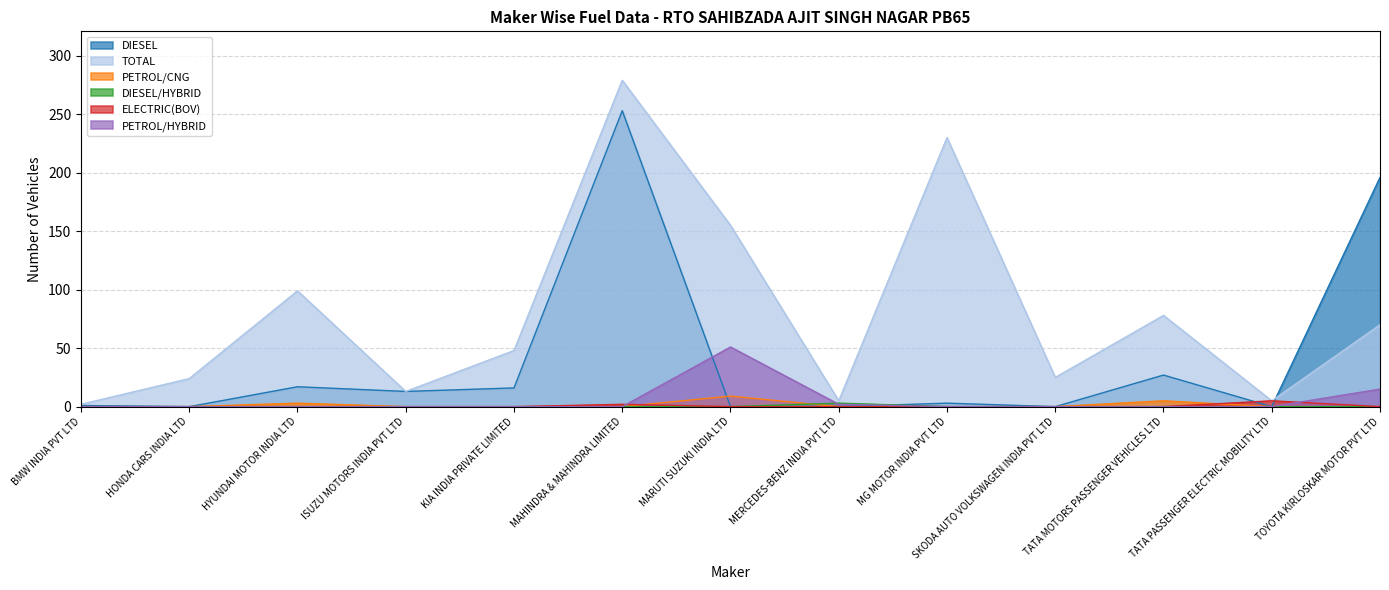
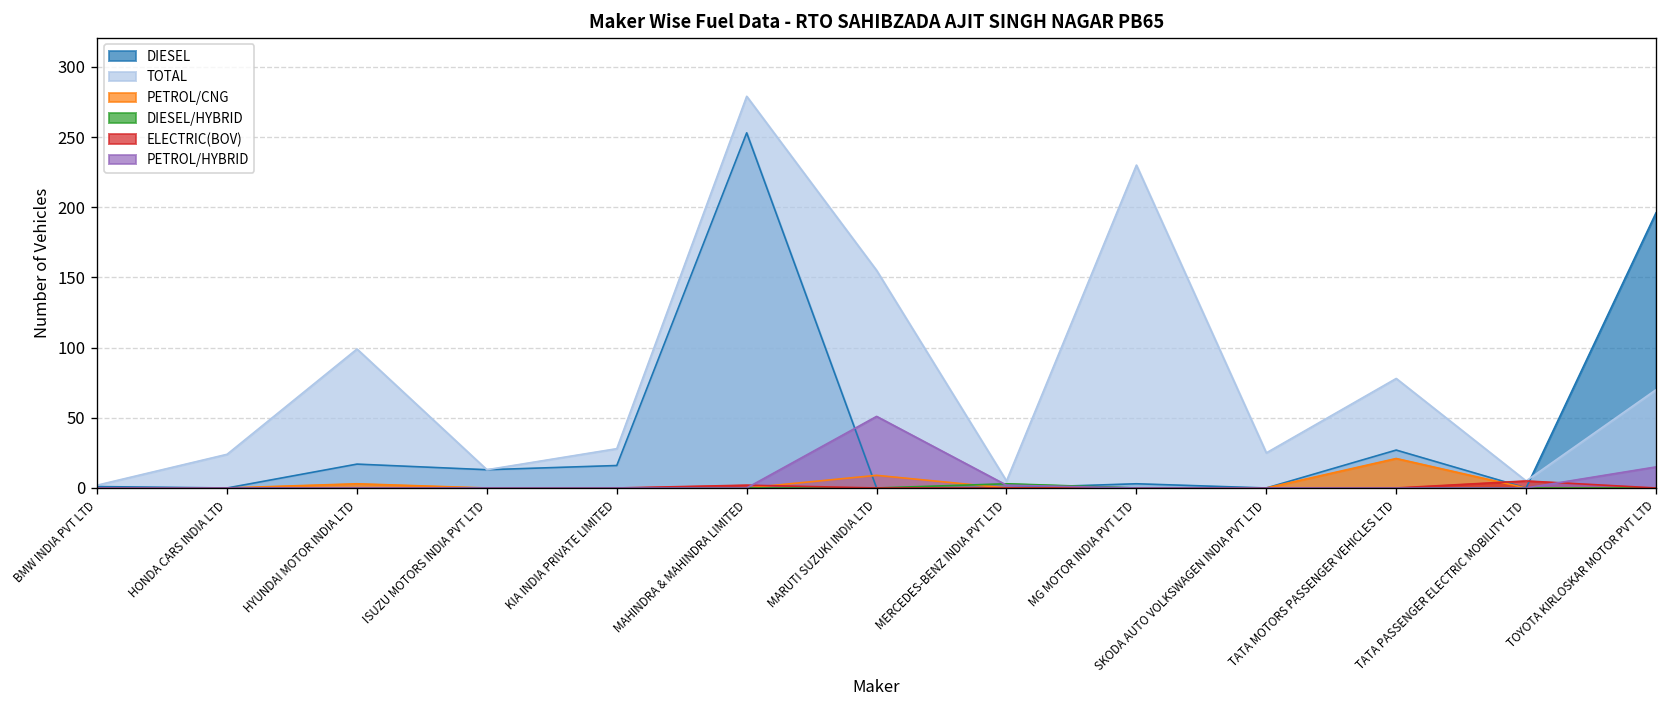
  {
    "DIESEL": {
      "HYUNDAI MOTOR INDIA LTD": 17,
      "KIA INDIA PRIVATE LIMITED": 16,
      "MAHINDRA & MAHINDRA LIMITED": 253,
      "MG MOTOR INDIA PVT LTD": 3,
      "TATA MOTORS PASSENGER VEHICLES LTD": 27,
      "TOYOTA KIRLOSKAR MOTOR PVT LTD": 196
    },
    "TOTAL": {
      "HONDA CARS INDIA LTD": 24,
      "HYUNDAI MOTOR INDIA LTD": 99,
-     "KIA INDIA PRIVATE LIMITED": 48,
+     "KIA INDIA PRIVATE LIMITED": 28,
      "MAHINDRA & MAHINDRA LIMITED": 279,
      "MARUTI SUZUKI INDIA LTD": 155,
      "MG MOTOR INDIA PVT LTD": 230,
      "SKODA AUTO VOLKSWAGEN INDIA PVT LTD": 25,
      "TATA MOTORS PASSENGER VEHICLES LTD": 78,
      "TOYOTA KIRLOSKAR MOTOR PVT LTD": 70
    },
    "PETROL/CNG": {
      "HYUNDAI MOTOR INDIA LTD": 3,
      "MARUTI SUZUKI INDIA LTD": 9,
-     "TATA MOTORS PASSENGER VEHICLES LTD": 5
+     "TATA MOTORS PASSENGER VEHICLES LTD": 21
    },
    "PETROL/HYBRID": {
      "MARUTI SUZUKI INDIA LTD": 51,
      "TOYOTA KIRLOSKAR MOTOR PVT LTD": 15
    }
  }
